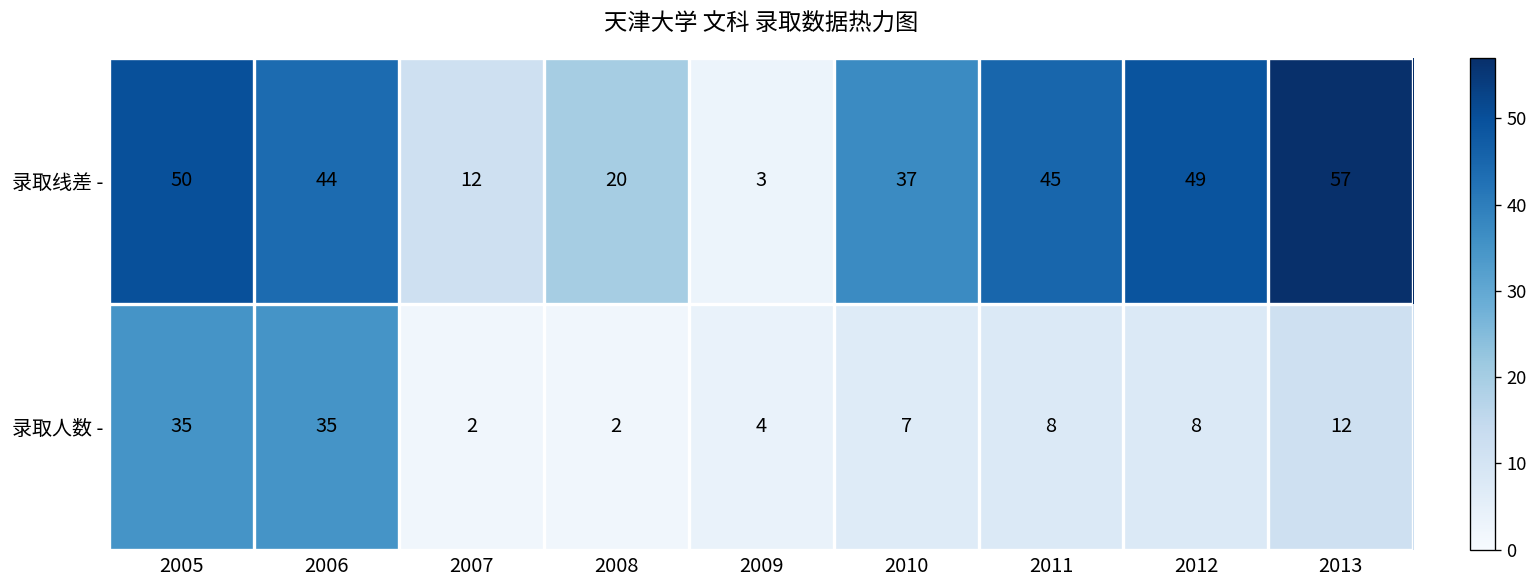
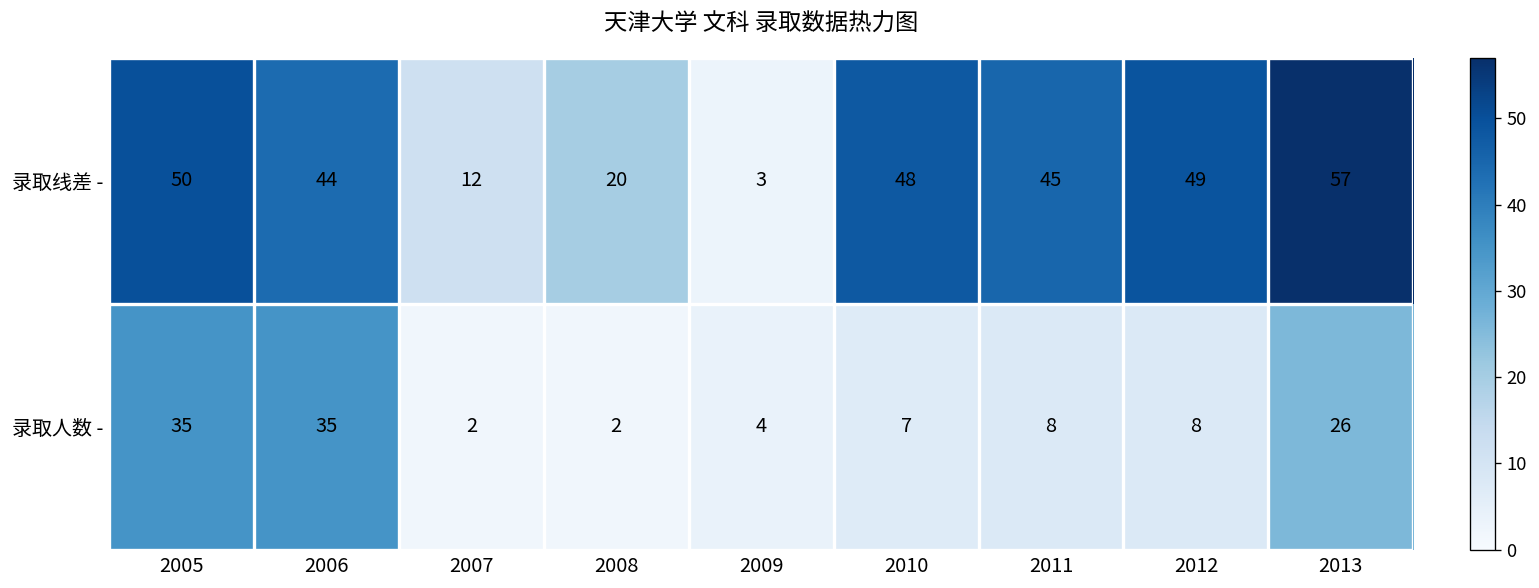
  {
    "录取线差 -": {
      "2005": 50,
      "2006": 44,
      "2007": 12,
      "2008": 20,
      "2009": 3,
-     "2010": 37,
+     "2010": 48,
      "2011": 45,
      "2012": 49,
      "2013": 57
    },
    "录取人数 -": {
      "2005": 35,
      "2006": 35,
      "2007": 2,
      "2008": 2,
      "2009": 4,
      "2010": 7,
      "2011": 8,
      "2012": 8,
-     "2013": 12
+     "2013": 26
    }
  }
